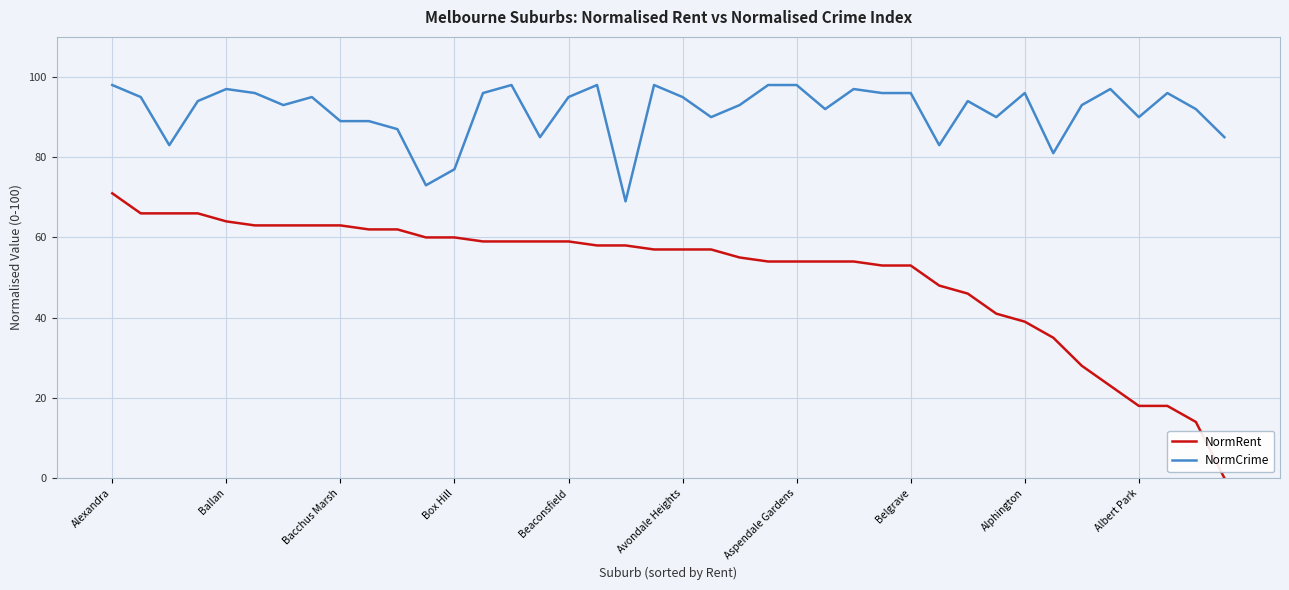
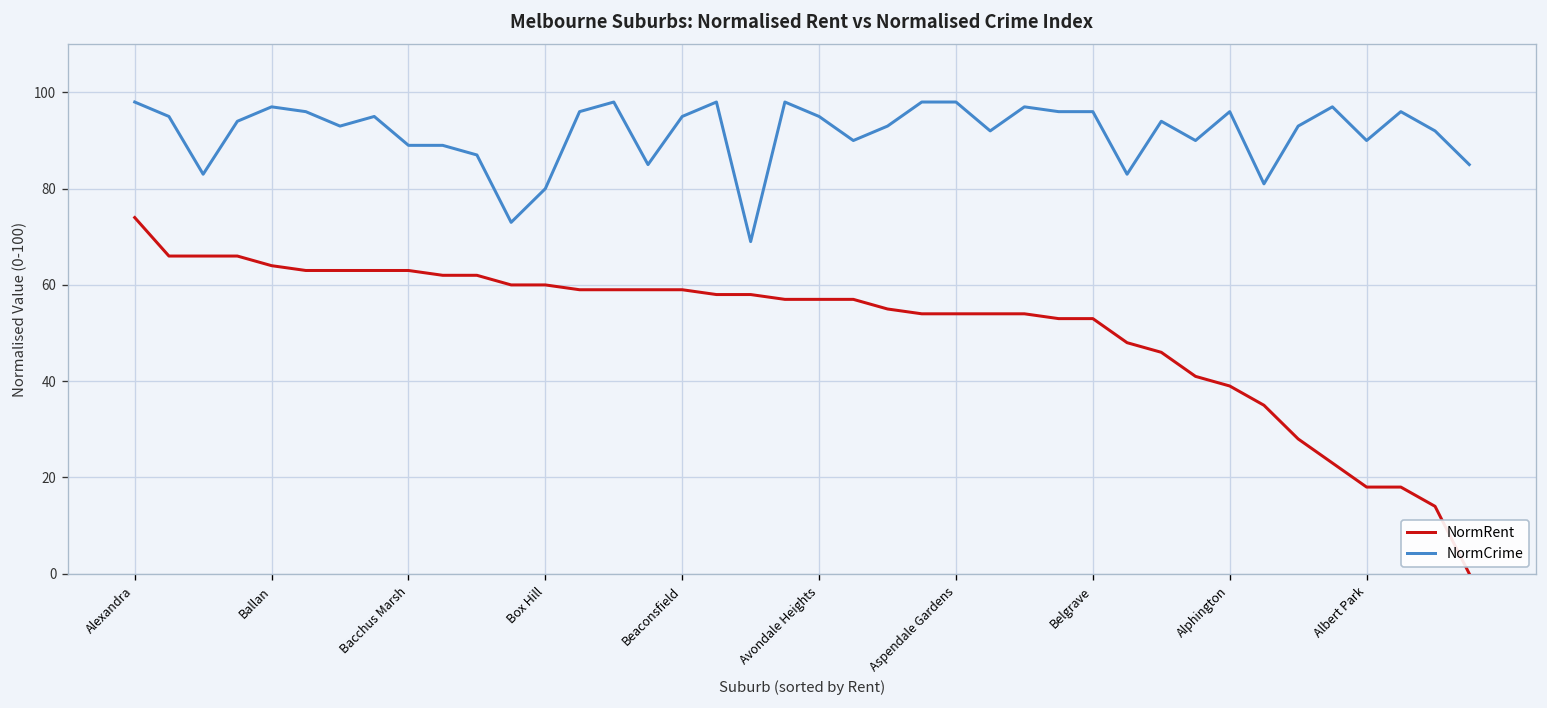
  {
    "NormRent": {
-     "Alexandra": 71,
+     "Alexandra": 74,
      "Box Hill": 60,
      "Beaconsfield": 59,
      "Avondale Heights": 57
    },
    "NormCrime": {
      "Alexandra": 98,
-     "Box Hill": 77,
+     "Box Hill": 80,
      "Beaconsfield": 95,
      "Avondale Heights": 95
    }
  }
